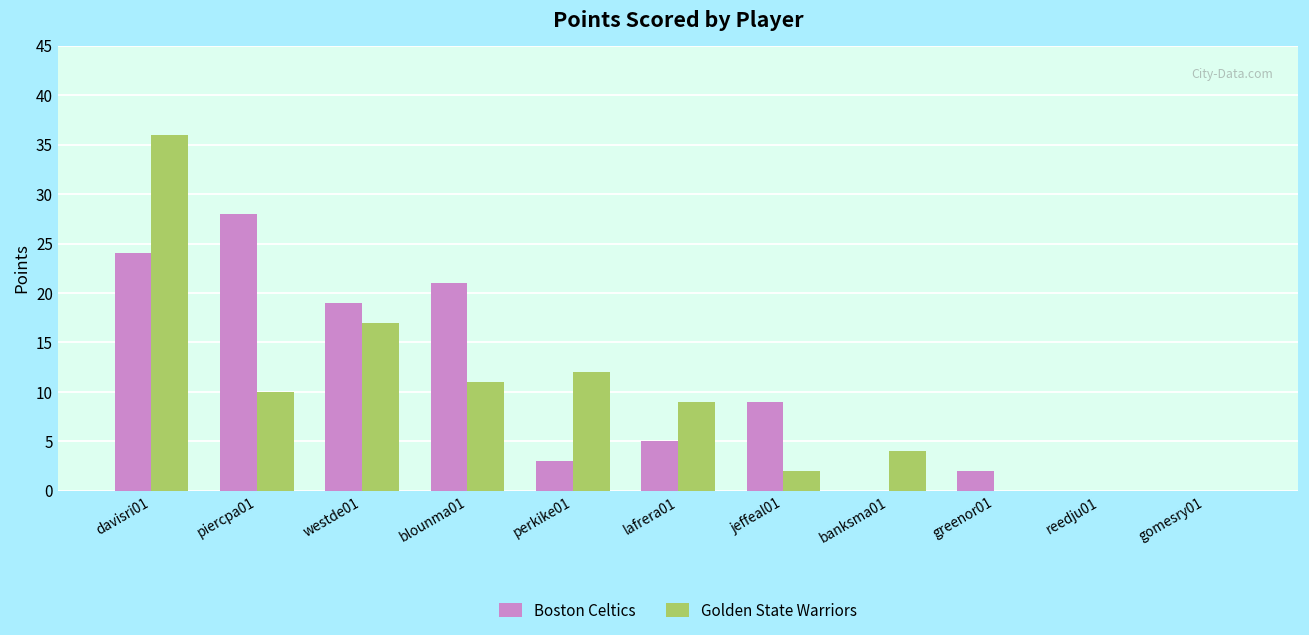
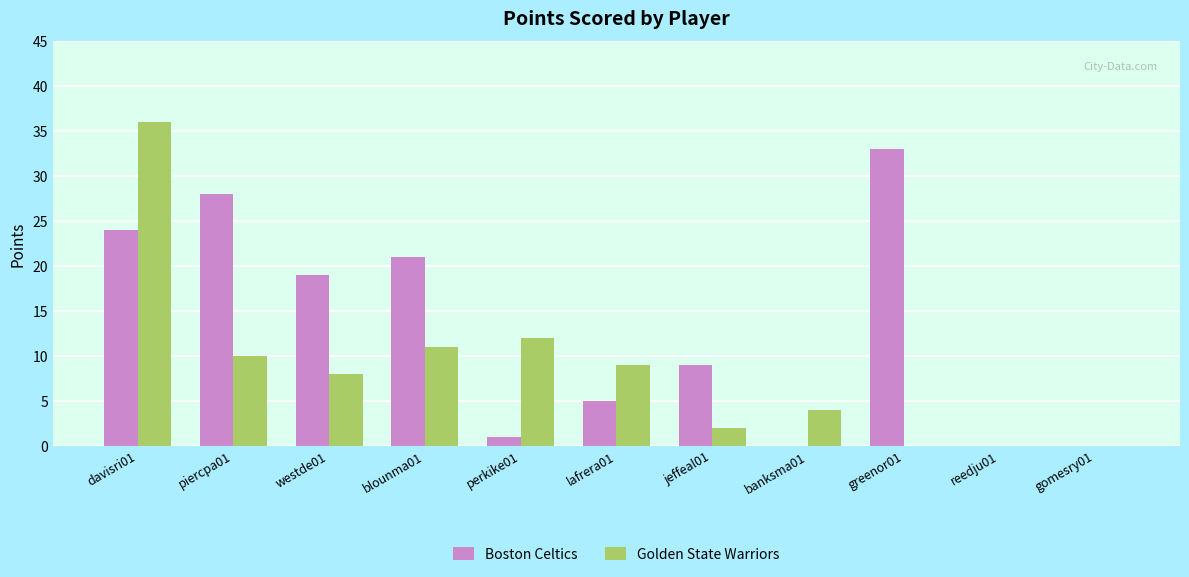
  {
    "Boston Celtics": {
      "davisri01": 24,
      "piercpa01": 28,
      "westde01": 19,
      "blounma01": 21,
-     "perkike01": 3,
+     "perkike01": 1,
      "lafrera01": 5,
      "jeffeal01": 9,
      "banksma01": 0,
-     "greenor01": 2,
+     "greenor01": 33,
      "reedju01": 0,
      "gomesry01": 0
    },
    "Golden State Warriors": {
      "davisri01": 36,
      "piercpa01": 10,
-     "westde01": 17,
+     "westde01": 8,
      "blounma01": 11,
      "perkike01": 12,
      "lafrera01": 9,
      "jeffeal01": 2,
      "banksma01": 4,
      "greenor01": 0,
      "reedju01": 0,
      "gomesry01": 0
    }
  }
